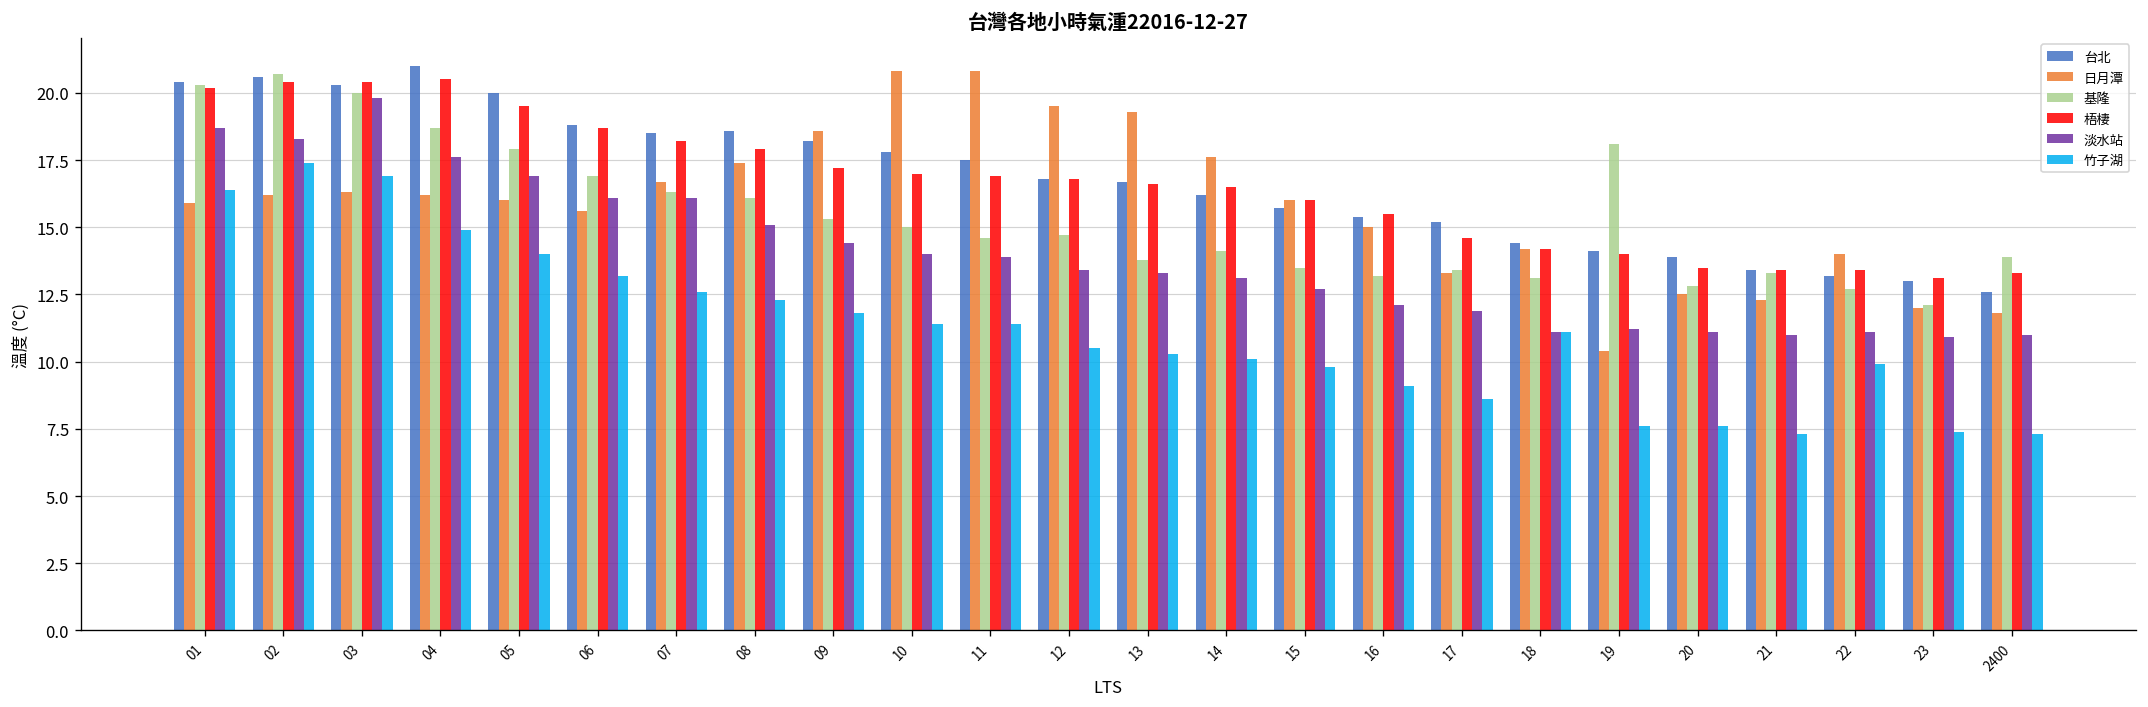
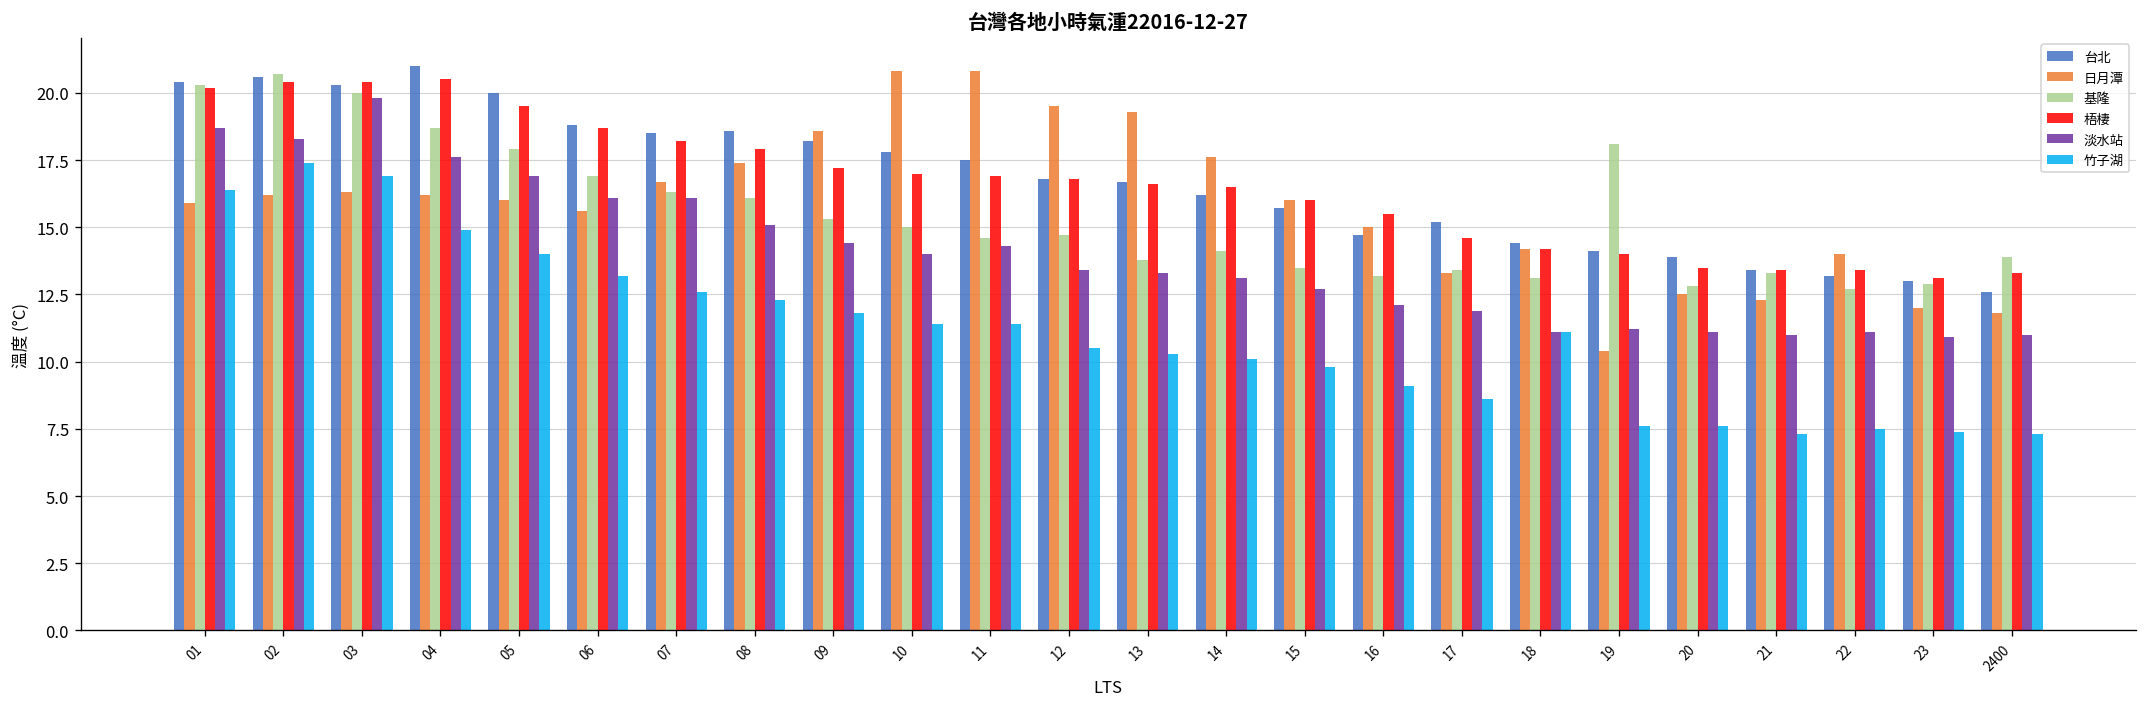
  {
    "台北": {
      "01": 20.4,
      "02": 20.6,
      "03": 20.3,
      "04": 21.0,
      "05": 20.0,
      "06": 18.8,
      "07": 18.5,
      "08": 18.6,
      "09": 18.2,
      "10": 17.8,
      "11": 17.5,
      "12": 16.8,
      "13": 16.7,
      "14": 16.2,
      "15": 15.7,
-     "16": 15.4,
+     "16": 14.7,
      "17": 15.2,
      "18": 14.4,
      "19": 14.1,
      "20": 13.9,
      "21": 13.4,
      "22": 13.2,
      "23": 13.0,
      "2400": 12.6
    },
    "日月潭": {
      "01": 15.9,
      "02": 16.2,
      "03": 16.3,
      "04": 16.2,
      "05": 16.0,
      "06": 15.6,
      "07": 16.7,
      "08": 17.4,
      "09": 18.6,
      "10": 20.8,
      "11": 20.8,
      "12": 19.5,
      "13": 19.3,
      "14": 17.6,
      "15": 16.0,
      "16": 15.0,
      "17": 13.3,
      "18": 14.2,
      "19": 10.4,
      "20": 12.5,
      "21": 12.3,
      "22": 14.0,
      "23": 12.0,
      "2400": 11.8
    },
    "基隆": {
      "01": 20.3,
      "02": 20.7,
      "03": 20.0,
      "04": 18.7,
      "05": 17.9,
      "06": 16.9,
      "07": 16.3,
      "08": 16.1,
      "09": 15.3,
      "10": 15.0,
      "11": 14.6,
      "12": 14.7,
      "13": 13.8,
      "14": 14.1,
      "15": 13.5,
      "16": 13.2,
      "17": 13.4,
      "18": 13.1,
      "19": 18.1,
      "20": 12.8,
      "21": 13.3,
      "22": 12.7,
-     "23": 12.1,
+     "23": 12.9,
      "2400": 13.9
    },
    "梧棲": {
      "01": 20.2,
      "02": 20.4,
      "03": 20.4,
      "04": 20.5,
      "05": 19.5,
      "06": 18.7,
      "07": 18.2,
      "08": 17.9,
      "09": 17.2,
      "10": 17.0,
      "11": 16.9,
      "12": 16.8,
      "13": 16.6,
      "14": 16.5,
      "15": 16.0,
      "16": 15.5,
      "17": 14.6,
      "18": 14.2,
      "19": 14.0,
      "20": 13.5,
      "21": 13.4,
      "22": 13.4,
      "23": 13.1,
      "2400": 13.3
    },
    "淡水站": {
      "01": 18.7,
      "02": 18.3,
      "03": 19.8,
      "04": 17.6,
      "05": 16.9,
      "06": 16.1,
      "07": 16.1,
      "08": 15.1,
      "09": 14.4,
      "10": 14.0,
-     "11": 13.9,
+     "11": 14.3,
      "12": 13.4,
      "13": 13.3,
      "14": 13.1,
      "15": 12.7,
      "16": 12.1,
      "17": 11.9,
      "18": 11.1,
      "19": 11.2,
      "20": 11.1,
      "21": 11.0,
      "22": 11.1,
      "23": 10.9,
      "2400": 11.0
    },
    "竹子湖": {
      "01": 16.4,
      "02": 17.4,
      "03": 16.9,
      "04": 14.9,
      "05": 14.0,
      "06": 13.2,
      "07": 12.6,
      "08": 12.3,
      "09": 11.8,
      "10": 11.4,
      "11": 11.4,
      "12": 10.5,
      "13": 10.3,
      "14": 10.1,
      "15": 9.8,
      "16": 9.1,
      "17": 8.6,
      "18": 11.1,
      "19": 7.6,
      "20": 7.6,
      "21": 7.3,
-     "22": 9.9,
+     "22": 7.5,
      "23": 7.4,
      "2400": 7.3
    }
  }
